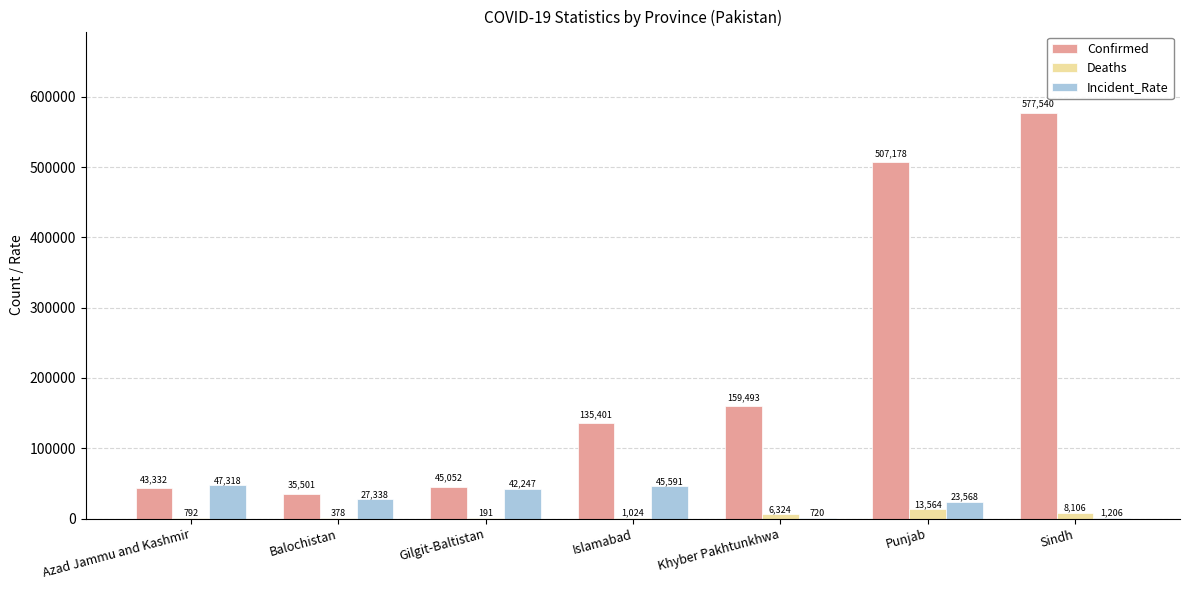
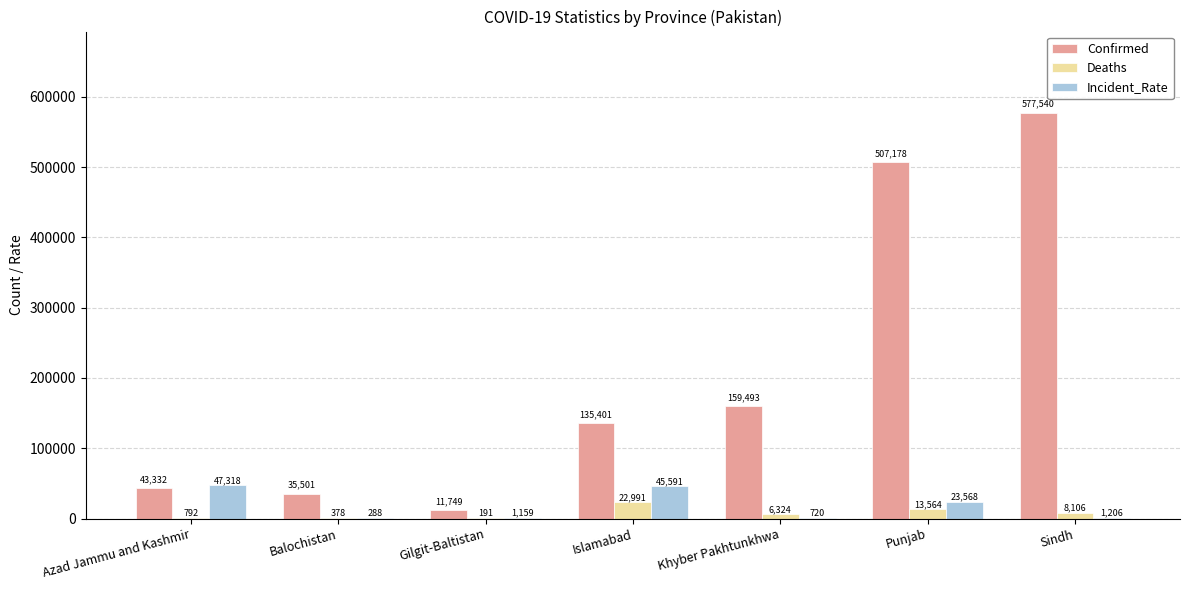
  {
    "Confirmed": {
      "Azad Jammu and Kashmir": "43,332",
      "Balochistan": "35,501",
-     "Gilgit-Baltistan": "45,052",
+     "Gilgit-Baltistan": "11,749",
      "Islamabad": "135,401",
      "Khyber Pakhtunkhwa": "159,493",
      "Punjab": "507,178",
      "Sindh": "577,540"
    },
    "Deaths": {
      "Azad Jammu and Kashmir": "792",
      "Balochistan": "378",
      "Gilgit-Baltistan": "191",
-     "Islamabad": "1,024",
+     "Islamabad": "22,991",
      "Khyber Pakhtunkhwa": "6,324",
      "Punjab": "13,564",
      "Sindh": "8,106"
    },
    "Incident_Rate": {
      "Azad Jammu and Kashmir": "47,318",
-     "Balochistan": "27,338",
-     "Gilgit-Baltistan": "42,247",
+     "Balochistan": "288",
+     "Gilgit-Baltistan": "1,159",
      "Islamabad": "45,591",
      "Khyber Pakhtunkhwa": "720",
      "Punjab": "23,568",
      "Sindh": "1,206"
    }
  }
